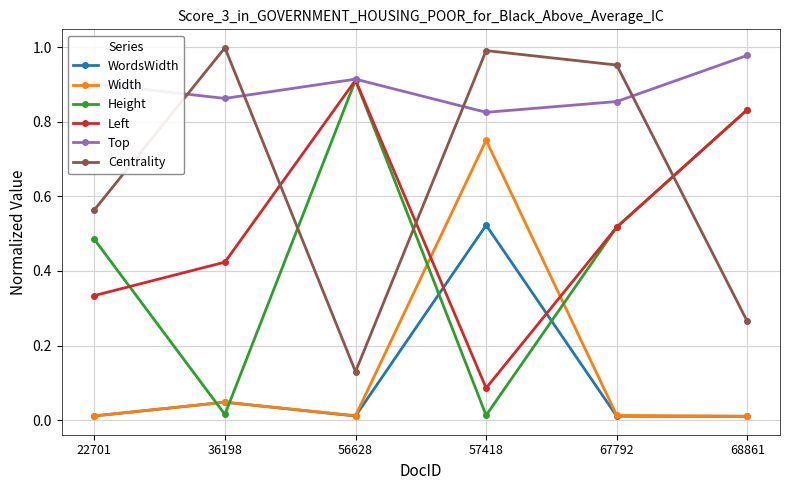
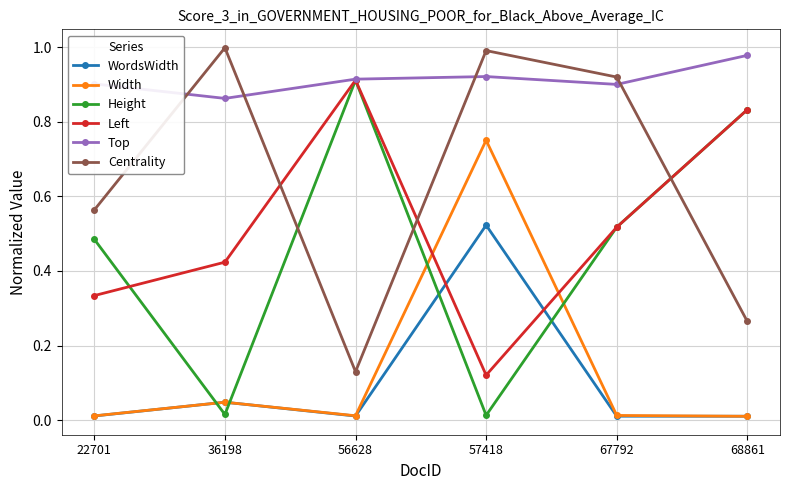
  {
    "WordsWidth": {
      "57418": 0.52
    },
    "Width": {
      "57418": 0.75
    },
    "Height": {
      "22701": 0.48,
      "36198": 0.01,
      "57418": 0.01
    },
    "Left": {
      "22701": 0.33,
      "36198": 0.42,
-     "57418": 0.09
+     "57418": 0.12
    },
    "Top": {
      "36198": 0.86,
-     "57418": 0.83,
-     "67792": 0.85,
+     "57418": 0.92,
+     "67792": 0.90,
      "68861": 0.98
    },
    "Centrality": {
      "22701": 0.56,
      "36198": 1.00,
      "56628": 0.13,
      "57418": 0.99,
-     "67792": 0.95,
+     "67792": 0.92,
      "68861": 0.26
    }
  }
